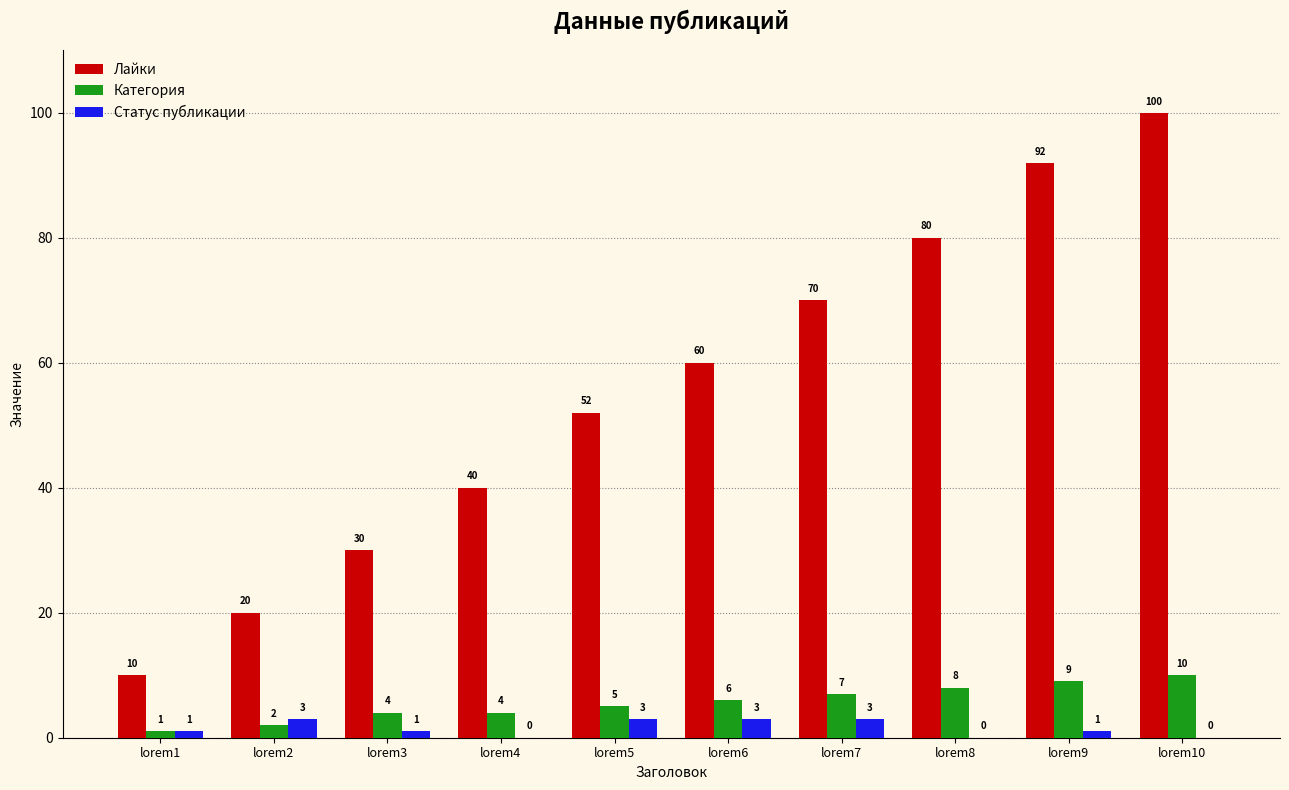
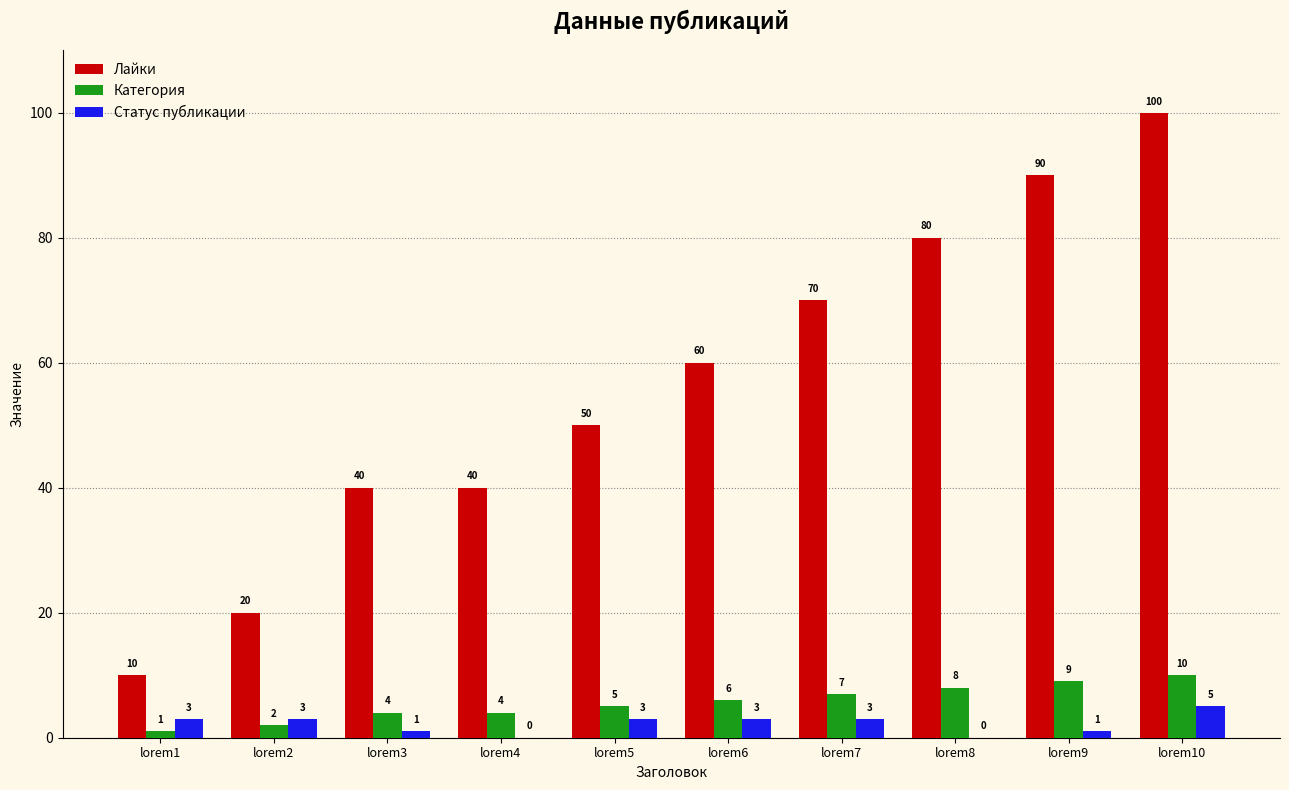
  {
    "Лайки": {
      "lorem1": 10,
      "lorem2": 20,
-     "lorem3": 30,
+     "lorem3": 40,
      "lorem4": 40,
-     "lorem5": 52,
+     "lorem5": 50,
      "lorem6": 60,
      "lorem7": 70,
      "lorem8": 80,
-     "lorem9": 92,
+     "lorem9": 90,
      "lorem10": 100
    },
    "Категория": {
      "lorem1": 1,
      "lorem2": 2,
      "lorem3": 4,
      "lorem4": 4,
      "lorem5": 5,
      "lorem6": 6,
      "lorem7": 7,
      "lorem8": 8,
      "lorem9": 9,
      "lorem10": 10
    },
    "Статус публикации": {
-     "lorem1": 1,
+     "lorem1": 3,
      "lorem2": 3,
      "lorem3": 1,
      "lorem4": 0,
      "lorem5": 3,
      "lorem6": 3,
      "lorem7": 3,
      "lorem8": 0,
      "lorem9": 1,
-     "lorem10": 0
+     "lorem10": 5
    }
  }
